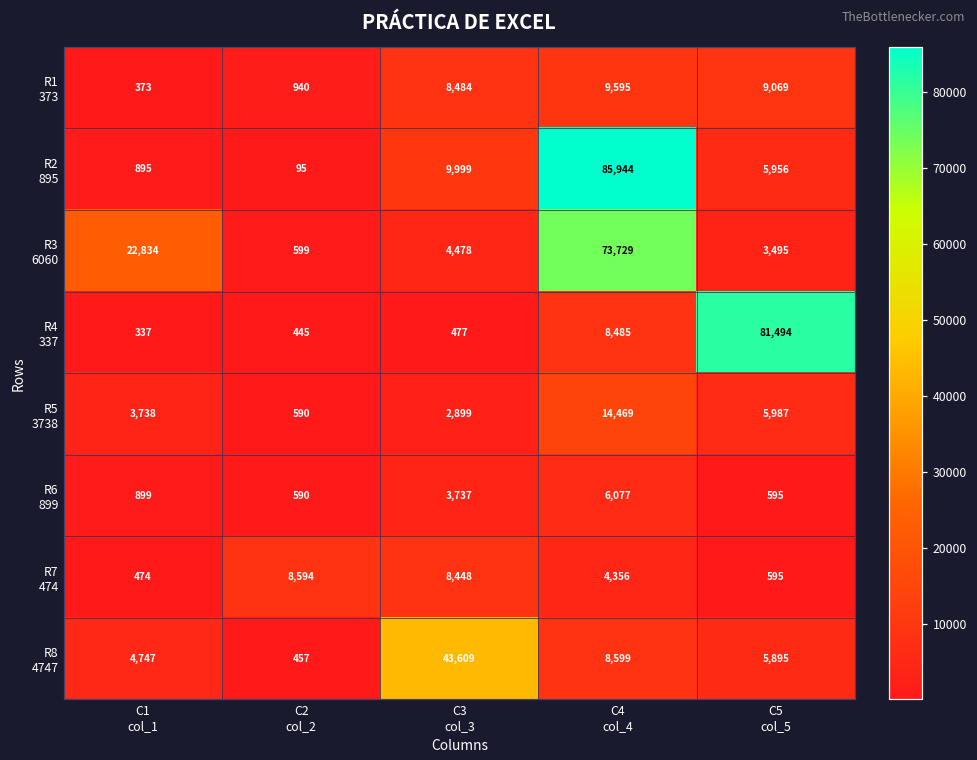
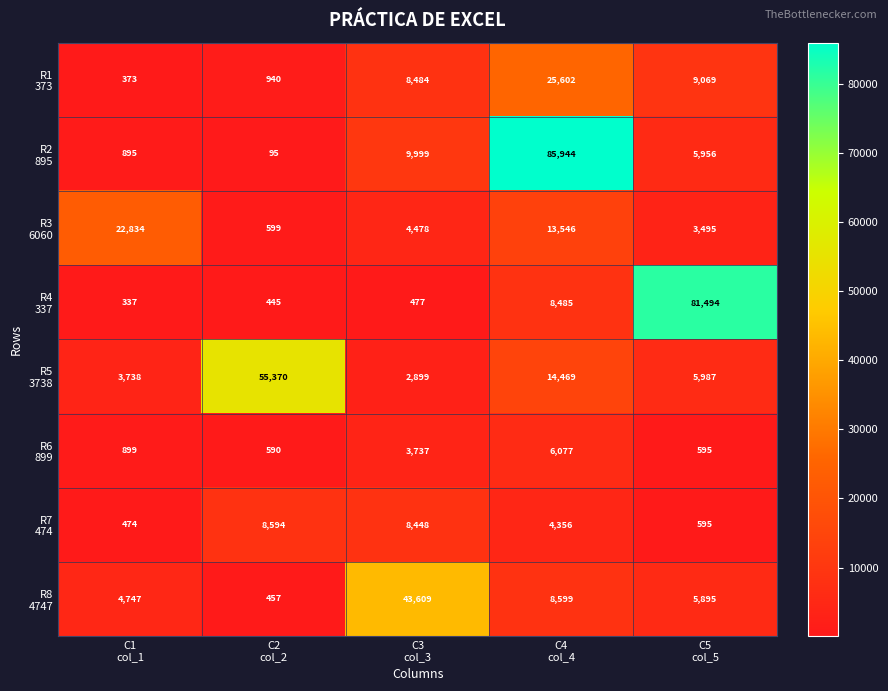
  {
    "R1 373": {
      "C1 col_1": "373",
      "C2 col_2": "940",
      "C3 col_3": "8,484",
-     "C4 col_4": "9,595",
+     "C4 col_4": "25,602",
      "C5 col_5": "9,069"
    },
    "R2 895": {
      "C1 col_1": "895",
      "C2 col_2": "95",
      "C3 col_3": "9,999",
      "C4 col_4": "85,944",
      "C5 col_5": "5,956"
    },
    "R3 6060": {
      "C1 col_1": "22,834",
      "C2 col_2": "599",
      "C3 col_3": "4,478",
-     "C4 col_4": "73,729",
+     "C4 col_4": "13,546",
      "C5 col_5": "3,495"
    },
    "R4 337": {
      "C1 col_1": "337",
      "C2 col_2": "445",
      "C3 col_3": "477",
      "C4 col_4": "8,485",
      "C5 col_5": "81,494"
    },
    "R5 3738": {
      "C1 col_1": "3,738",
-     "C2 col_2": "590",
+     "C2 col_2": "55,370",
      "C3 col_3": "2,899",
      "C4 col_4": "14,469",
      "C5 col_5": "5,987"
    },
    "R6 899": {
      "C1 col_1": "899",
      "C2 col_2": "590",
      "C3 col_3": "3,737",
      "C4 col_4": "6,077",
      "C5 col_5": "595"
    },
    "R7 474": {
      "C1 col_1": "474",
      "C2 col_2": "8,594",
      "C3 col_3": "8,448",
      "C4 col_4": "4,356",
      "C5 col_5": "595"
    },
    "R8 4747": {
      "C1 col_1": "4,747",
      "C2 col_2": "457",
      "C3 col_3": "43,609",
      "C4 col_4": "8,599",
      "C5 col_5": "5,895"
    }
  }
